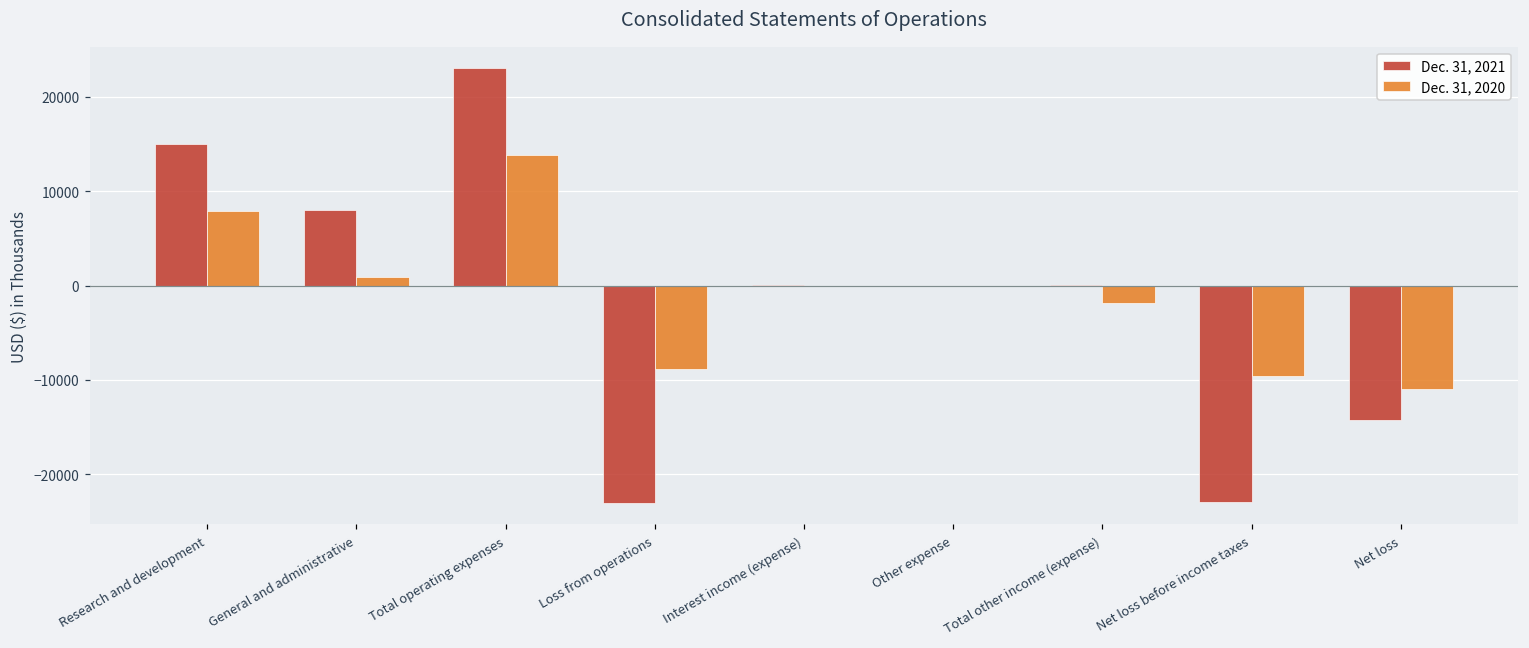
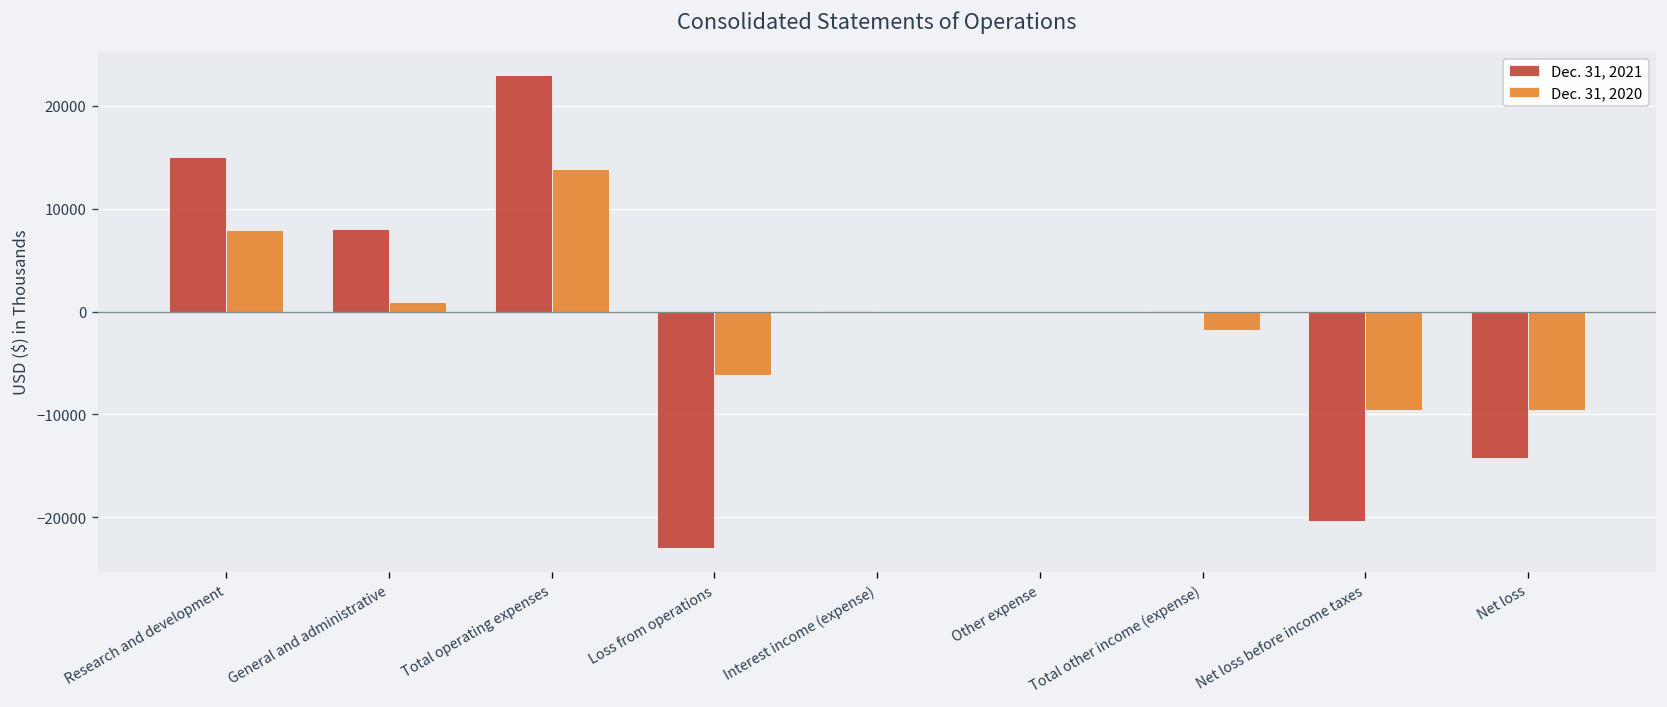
  {
    "Dec. 31, 2021": {
      "Research and development": 15000,
      "General and administrative": 8000,
      "Total operating expenses": 23000,
      "Loss from operations": -23000,
-     "Net loss before income taxes": -23000,
+     "Net loss before income taxes": -20000,
      "Net loss": -14000
    },
    "Dec. 31, 2020": {
      "Research and development": 8000,
      "General and administrative": 1000,
      "Total operating expenses": 14000,
-     "Loss from operations": -9000,
+     "Loss from operations": -6000,
      "Total other income (expense)": -2000,
      "Net loss before income taxes": -10000,
-     "Net loss": -11000
+     "Net loss": -10000
    }
  }
